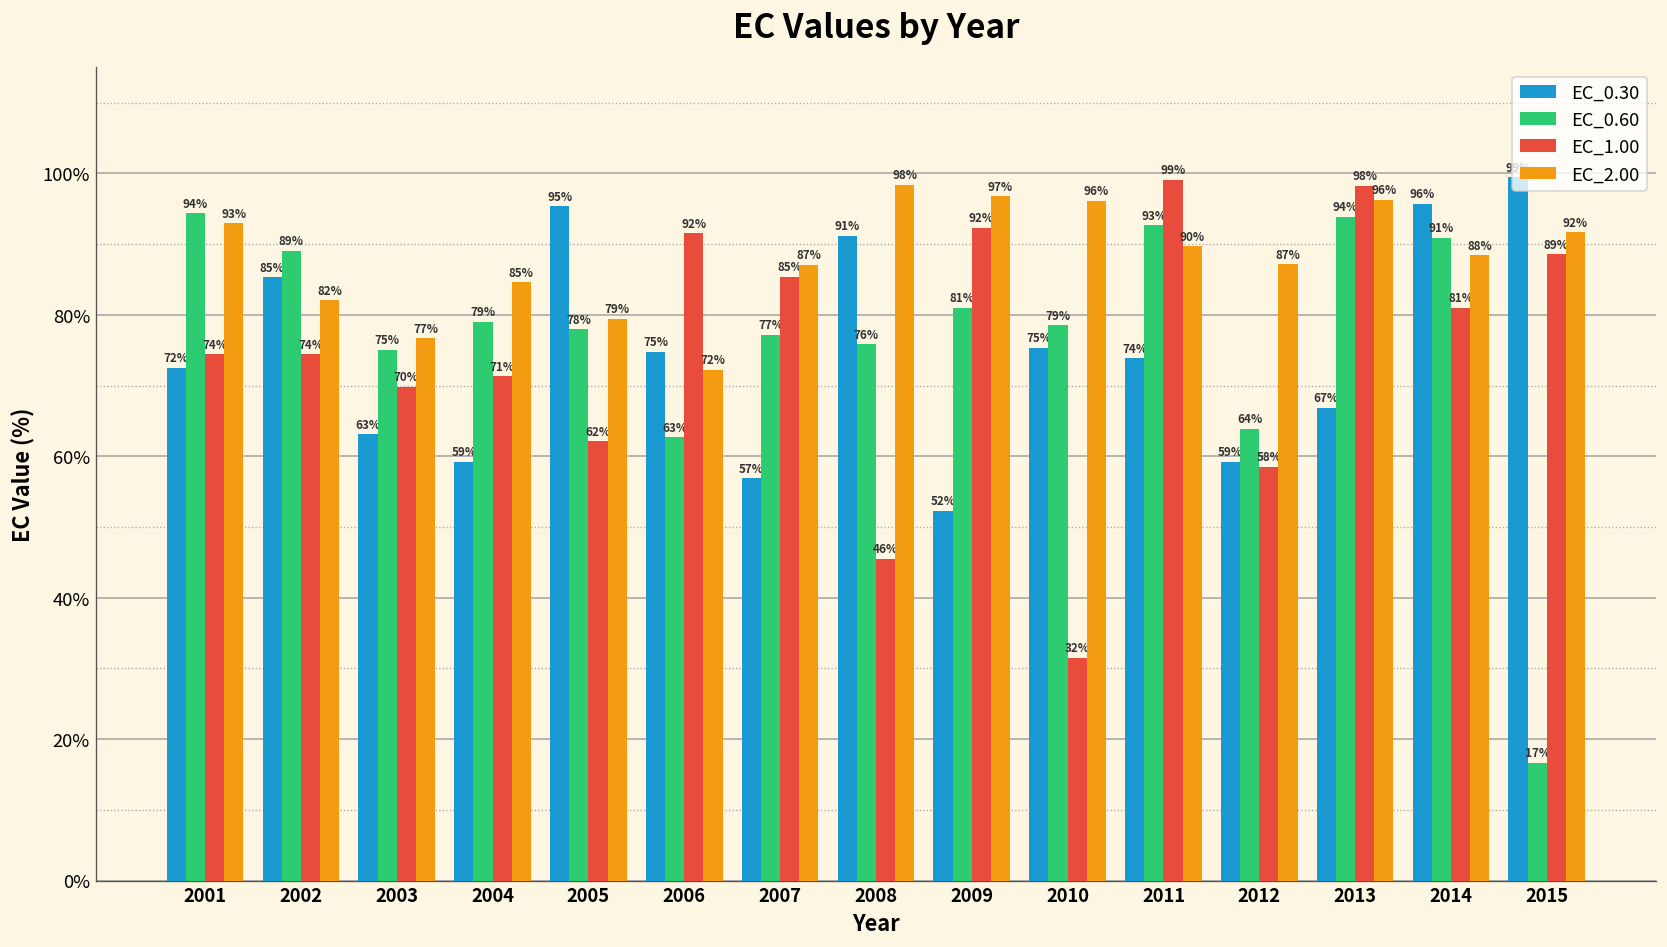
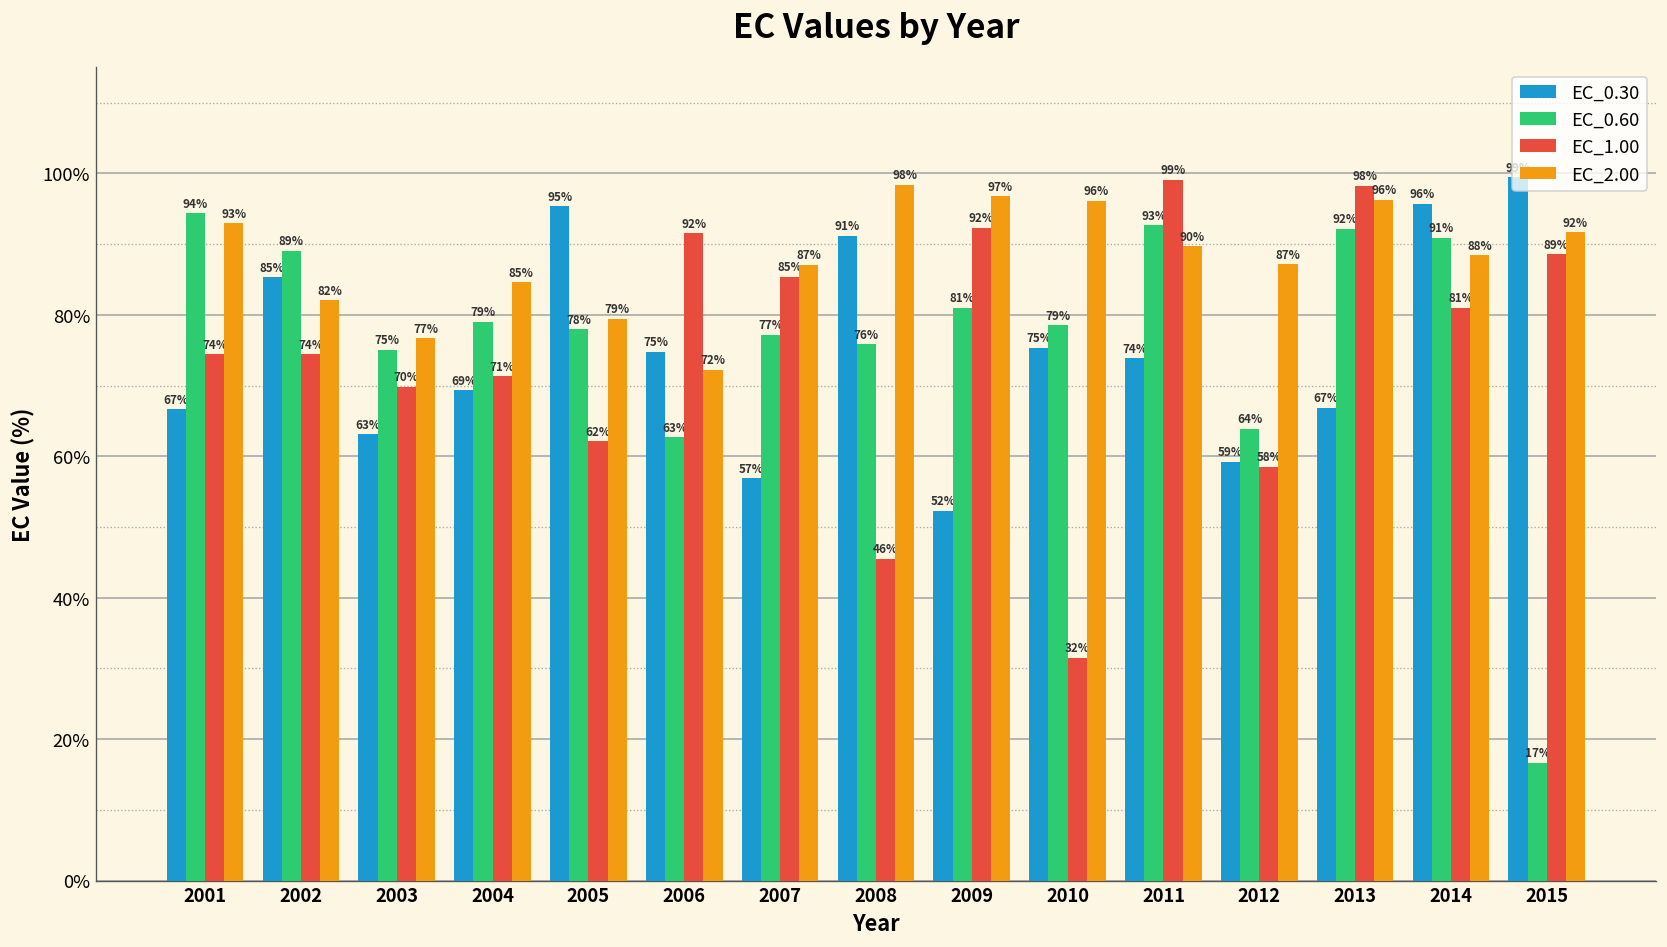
  {
    "EC_0.30": {
-     "2001": "72%",
+     "2001": "67%",
      "2002": "85%",
      "2003": "63%",
-     "2004": "59%",
+     "2004": "69%",
      "2005": "95%",
      "2006": "75%",
      "2007": "57%",
      "2008": "91%",
      "2009": "52%",
      "2010": "75%",
      "2011": "74%",
      "2012": "59%",
      "2013": "67%",
      "2014": "96%"
    },
    "EC_0.60": {
      "2001": "94%",
      "2002": "89%",
      "2003": "75%",
      "2004": "79%",
      "2005": "78%",
      "2006": "63%",
      "2007": "77%",
      "2008": "76%",
      "2009": "81%",
      "2010": "79%",
      "2011": "93%",
      "2012": "64%",
-     "2013": "94%",
+     "2013": "92%",
      "2014": "91%",
      "2015": "17%"
    },
    "EC_1.00": {
      "2001": "74%",
      "2002": "74%",
      "2003": "70%",
      "2004": "71%",
      "2005": "62%",
      "2006": "92%",
      "2007": "85%",
      "2008": "46%",
      "2009": "92%",
      "2010": "32%",
      "2011": "99%",
      "2012": "58%",
      "2013": "98%",
      "2014": "81%",
      "2015": "89%"
    },
    "EC_2.00": {
      "2001": "93%",
      "2002": "82%",
      "2003": "77%",
      "2004": "85%",
      "2005": "79%",
      "2006": "72%",
      "2007": "87%",
      "2008": "98%",
      "2009": "97%",
      "2010": "96%",
      "2011": "90%",
      "2012": "87%",
      "2013": "96%",
      "2014": "88%",
      "2015": "92%"
    }
  }
